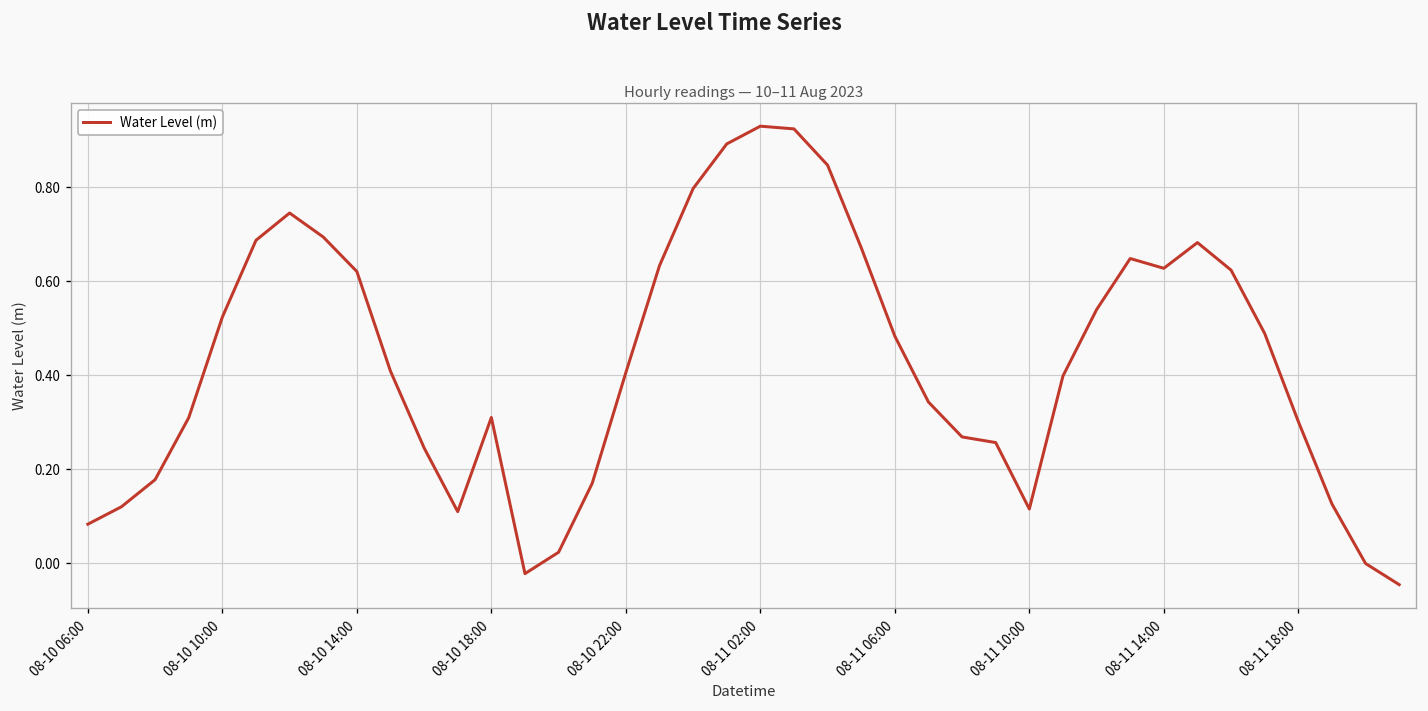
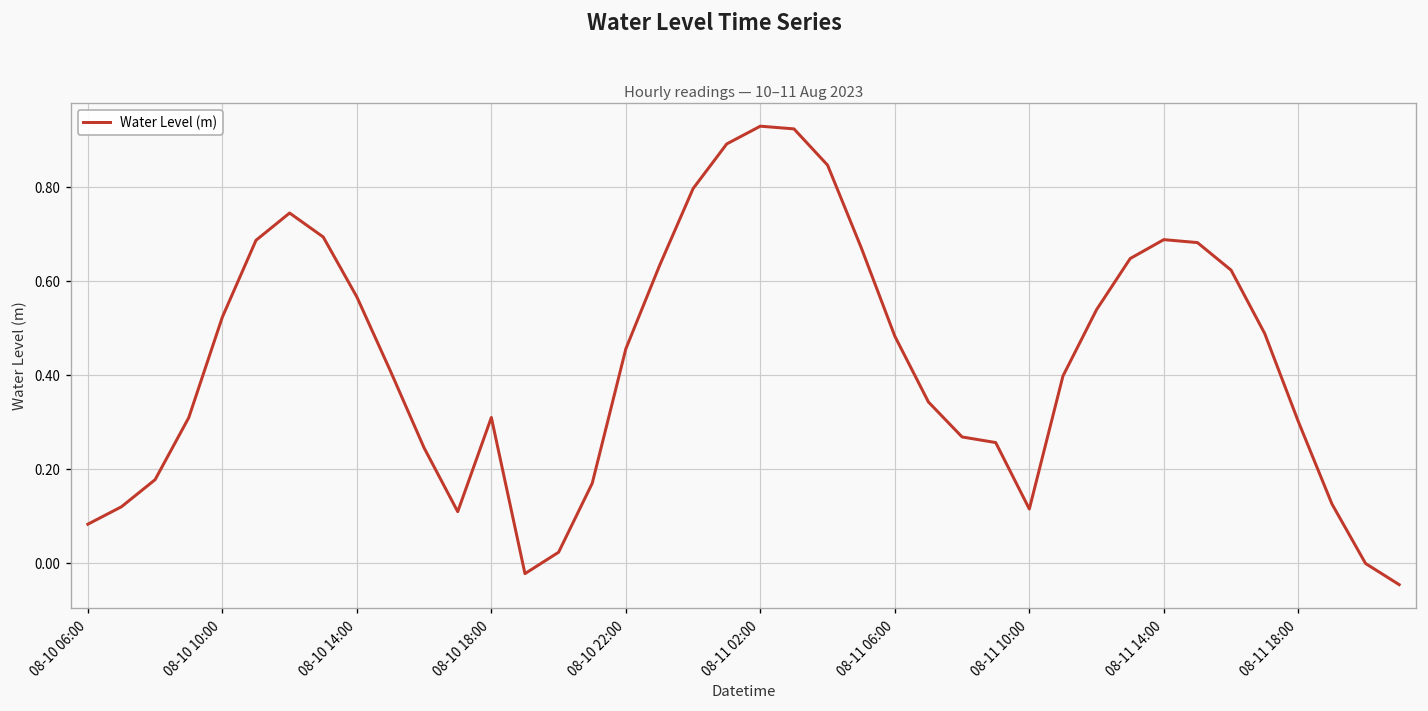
  {
    "08-10 06:00": 0.08,
    "08-10 10:00": 0.52,
-   "08-10 14:00": 0.62,
+   "08-10 14:00": 0.57,
    "08-10 18:00": 0.31,
-   "08-10 22:00": 0.41,
+   "08-10 22:00": 0.46,
    "08-11 02:00": 0.93,
    "08-11 06:00": 0.48,
    "08-11 10:00": 0.12,
-   "08-11 14:00": 0.63,
+   "08-11 14:00": 0.69,
    "08-11 18:00": 0.30
  }
